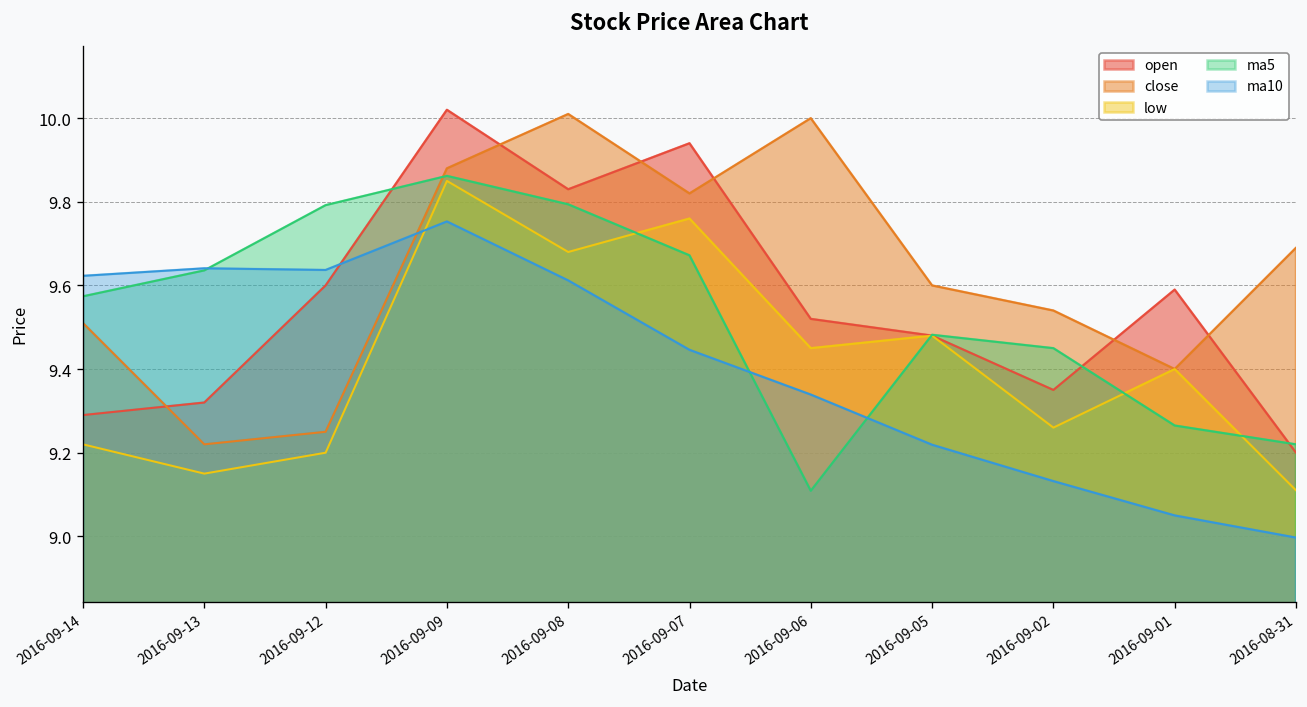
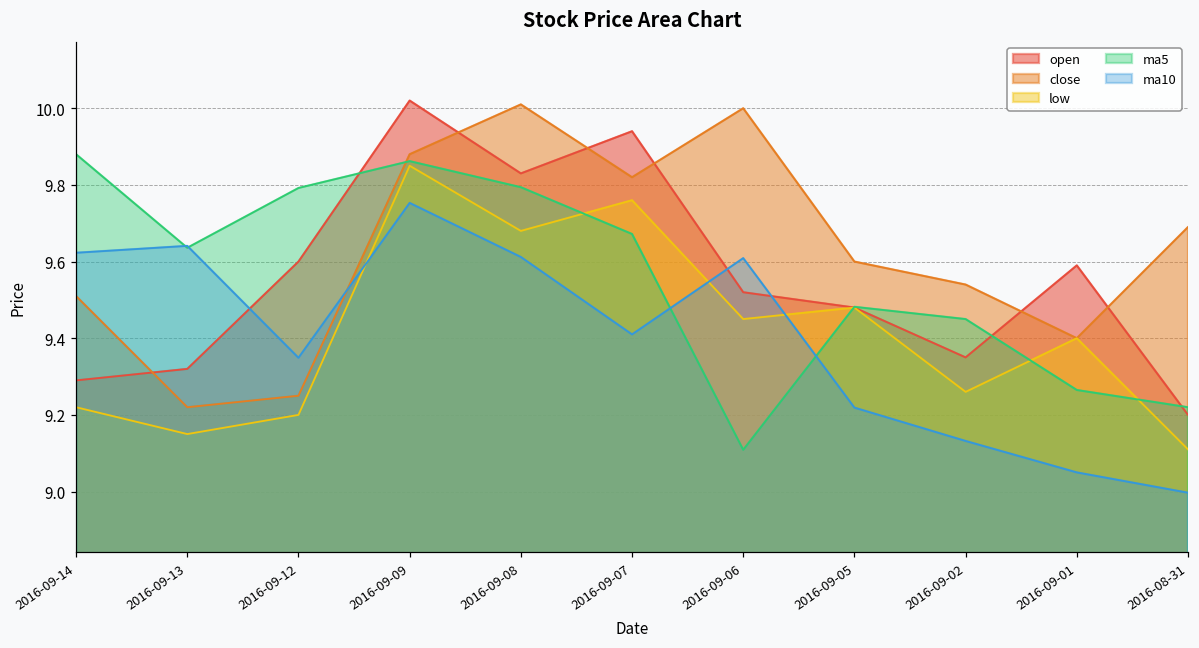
  {
    "ma5": {
-     "2016-09-14": 9.57,
+     "2016-09-14": 9.88,
      "2016-09-12": 9.79,
      "2016-09-09": 9.86,
      "2016-09-08": 9.79,
      "2016-09-07": 9.67,
      "2016-09-06": 9.11,
      "2016-09-02": 9.45,
      "2016-09-01": 9.27,
      "2016-08-31": 9.22
    },
    "ma10": {
      "2016-09-14": 9.62,
-     "2016-09-12": 9.64,
+     "2016-09-12": 9.35,
      "2016-09-09": 9.75,
      "2016-09-08": 9.61,
-     "2016-09-07": 9.45,
-     "2016-09-06": 9.34,
+     "2016-09-07": 9.41,
+     "2016-09-06": 9.61,
      "2016-09-05": 9.22,
      "2016-09-02": 9.13,
      "2016-09-01": 9.05,
      "2016-08-31": 9.00
    }
  }
